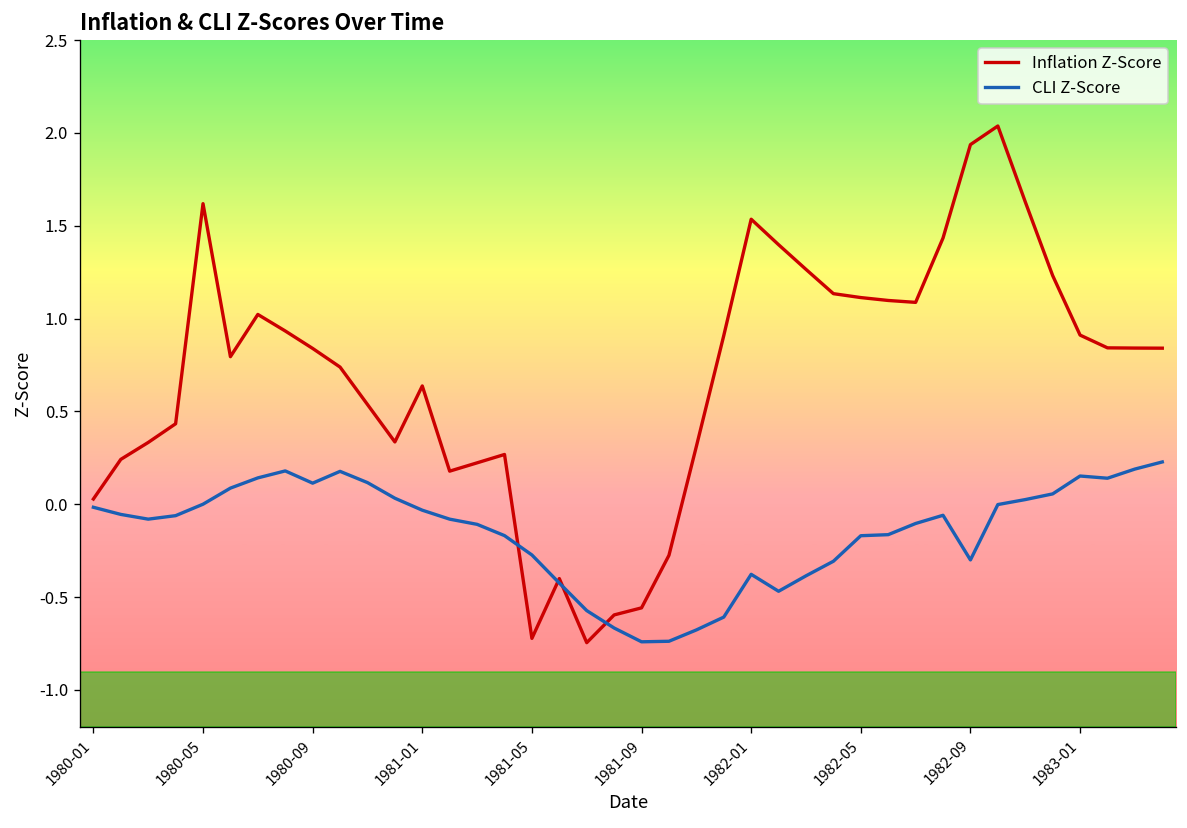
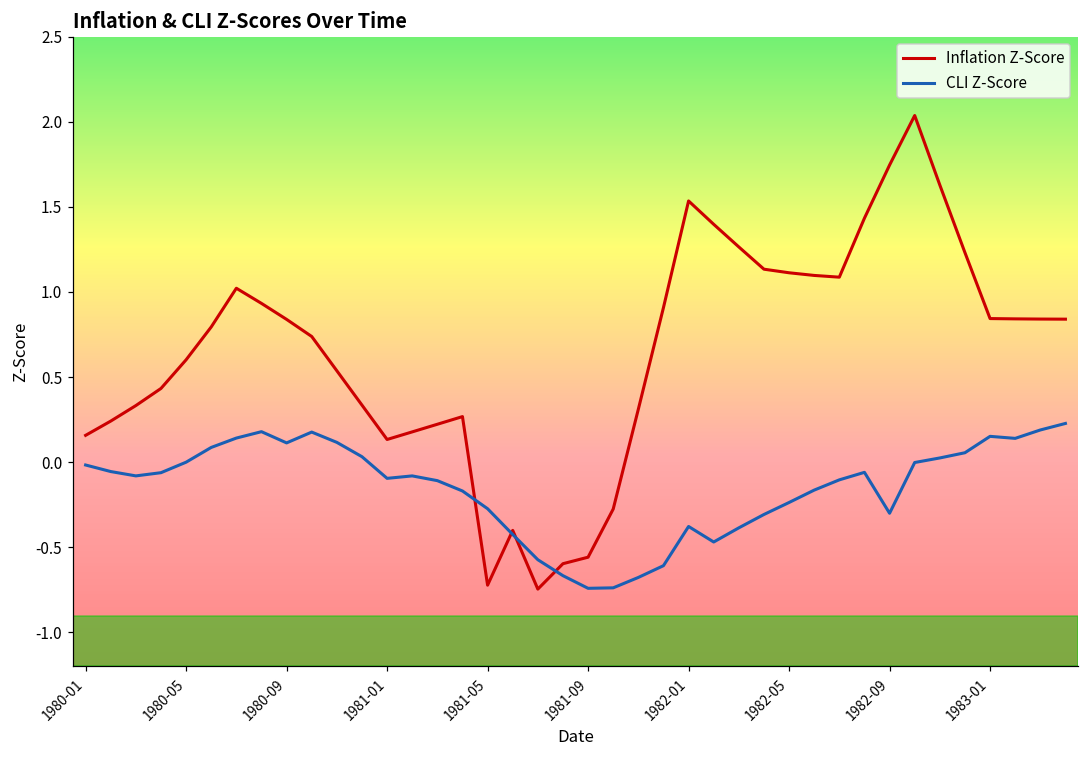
  {
    "Inflation Z-Score": {
-     "1980-01": 0.03,
-     "1980-05": 1.62,
+     "1980-01": 0.16,
+     "1980-05": 0.60,
      "1980-09": 0.84,
-     "1981-01": 0.64,
+     "1981-01": 0.13,
      "1981-05": -0.72,
      "1981-09": -0.56,
      "1982-01": 1.53,
      "1982-05": 1.11,
-     "1982-09": 1.94,
-     "1983-01": 0.91
+     "1982-09": 1.75,
+     "1983-01": 0.84
    },
    "CLI Z-Score": {
      "1980-01": -0.02,
      "1980-05": 0.00,
      "1980-09": 0.11,
-     "1981-01": -0.03,
+     "1981-01": -0.10,
      "1981-05": -0.27,
      "1981-09": -0.74,
      "1982-01": -0.38,
-     "1982-05": -0.17,
+     "1982-05": -0.24,
      "1982-09": -0.30,
      "1983-01": 0.15
    }
  }
